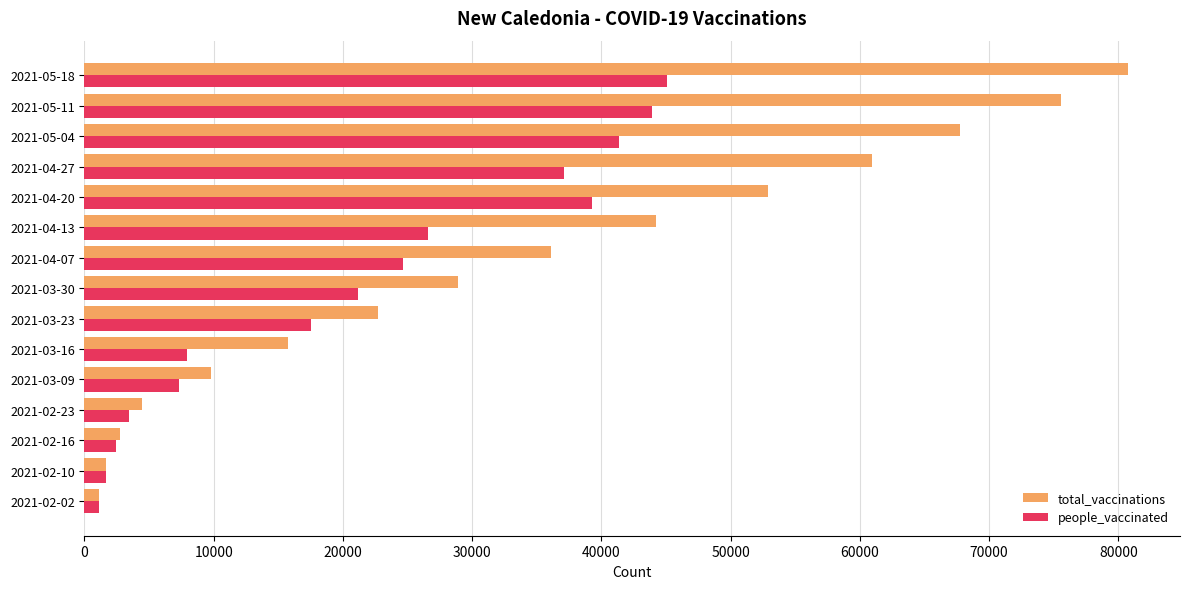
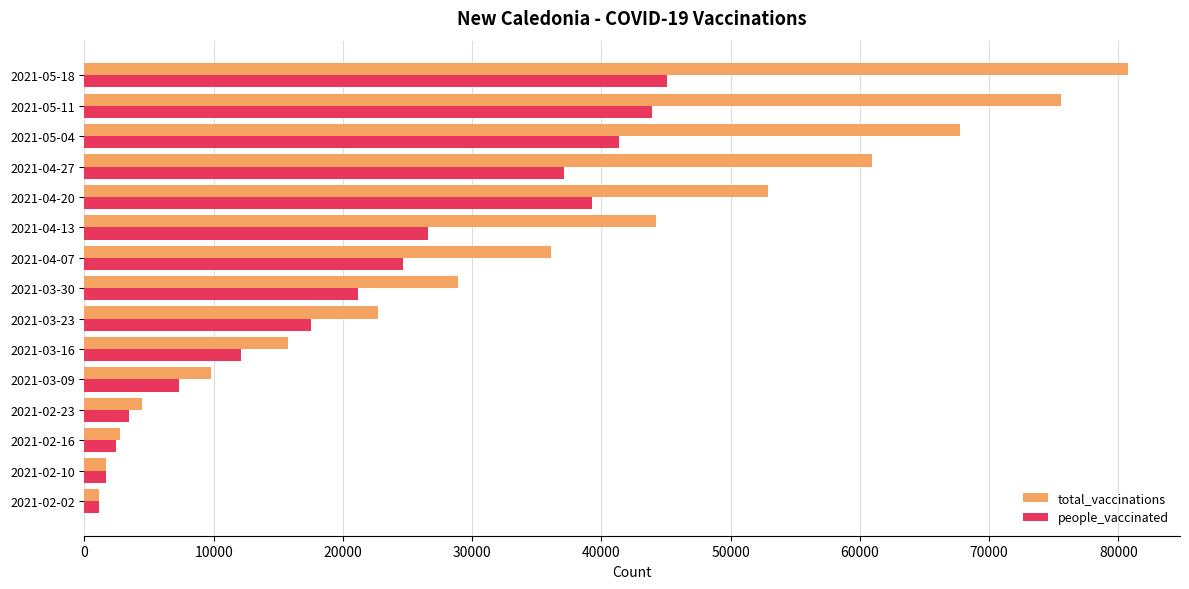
  {
    "total_vaccinations": {
      "2021-05-18": 80700,
      "2021-05-11": 75600,
      "2021-05-04": 67800,
      "2021-04-27": 60900,
      "2021-04-20": 52900,
      "2021-04-13": 44200,
      "2021-04-07": 36100,
      "2021-03-30": 28900,
      "2021-03-23": 22700,
      "2021-03-16": 15800,
      "2021-03-09": 9800,
      "2021-02-23": 4500,
      "2021-02-16": 2700,
      "2021-02-10": 1700,
      "2021-02-02": 1100
    },
    "people_vaccinated": {
      "2021-05-18": 45100,
      "2021-05-11": 43900,
      "2021-05-04": 41400,
      "2021-04-27": 37100,
      "2021-04-20": 39200,
      "2021-04-13": 26600,
      "2021-04-07": 24700,
      "2021-03-30": 21200,
      "2021-03-23": 17600,
-     "2021-03-16": 8000,
+     "2021-03-16": 12100,
      "2021-03-09": 7300,
      "2021-02-23": 3400,
      "2021-02-16": 2500,
      "2021-02-10": 1700,
      "2021-02-02": 1100
    }
  }
